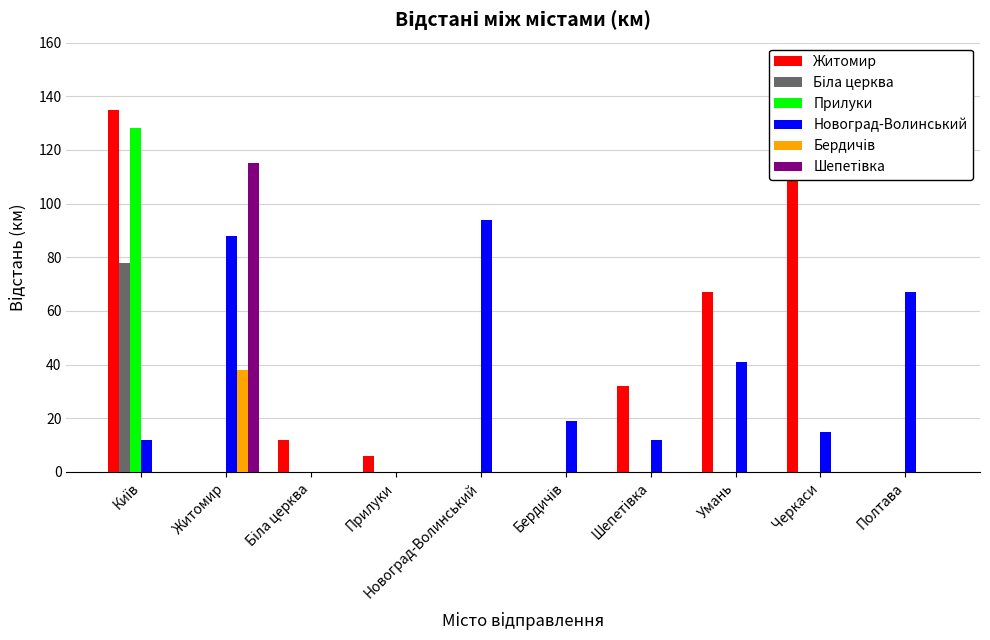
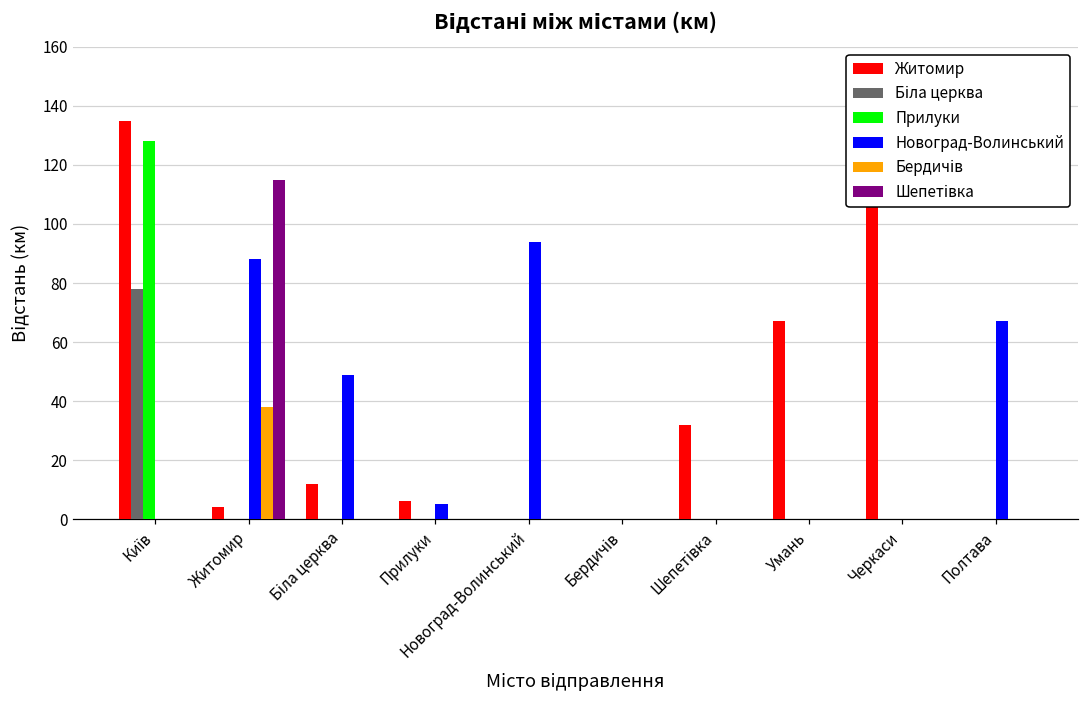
  {
    "Житомир": {
      "Київ": 135,
-     "Житомир": 0,
+     "Житомир": 4,
      "Біла церква": 12,
      "Прилуки": 6,
      "Новоград-Волинський": 0,
      "Бердичів": 0,
      "Шепетівка": 32,
      "Умань": 67,
      "Полтава": 0
    },
    "Біла церква": {
      "Київ": 78,
      "Житомир": 0,
      "Біла церква": 0,
      "Прилуки": 0,
      "Новоград-Волинський": 0,
      "Бердичів": 0,
      "Шепетівка": 0,
      "Умань": 0,
      "Черкаси": 0,
      "Полтава": 0
    },
    "Прилуки": {
      "Київ": 128,
      "Житомир": 0,
      "Біла церква": 0,
      "Прилуки": 0,
      "Новоград-Волинський": 0,
      "Бердичів": 0,
      "Шепетівка": 0,
      "Умань": 0,
      "Черкаси": 0,
      "Полтава": 0
    },
    "Новоград-Волинський": {
-     "Київ": 12,
+     "Київ": 0,
      "Житомир": 88,
-     "Біла церква": 0,
-     "Прилуки": 0,
+     "Біла церква": 49,
+     "Прилуки": 5,
      "Новоград-Волинський": 94,
-     "Бердичів": 19,
-     "Шепетівка": 12,
-     "Умань": 41,
-     "Черкаси": 15,
+     "Бердичів": 0,
+     "Шепетівка": 0,
+     "Умань": 0,
+     "Черкаси": 0,
      "Полтава": 67
    },
    "Бердичів": {
      "Київ": 0,
      "Житомир": 38,
      "Біла церква": 0,
      "Прилуки": 0,
      "Новоград-Волинський": 0,
      "Бердичів": 0,
      "Шепетівка": 0,
      "Умань": 0,
      "Черкаси": 0,
      "Полтава": 0
    },
    "Шепетівка": {
      "Київ": 0,
      "Житомир": 115,
      "Біла церква": 0,
      "Прилуки": 0,
      "Новоград-Волинський": 0,
      "Бердичів": 0,
      "Шепетівка": 0,
      "Умань": 0,
      "Черкаси": 0,
      "Полтава": 0
    }
  }
